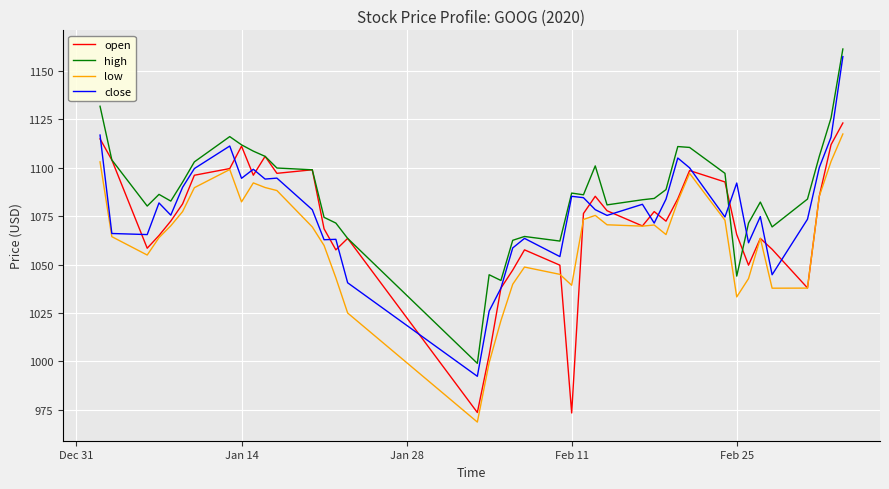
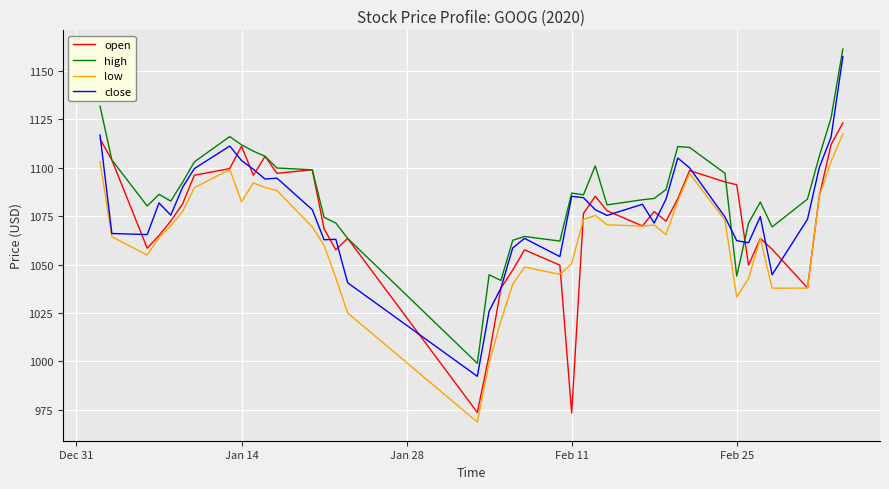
  {
    "open": {
      "Feb 11": 973,
-     "Feb 25": 1066
+     "Feb 25": 1091
    },
    "high": {
      "Feb 11": 1087,
      "Feb 25": 1044
    },
    "low": {
      "Jan 14": 1082,
-     "Feb 11": 1039,
+     "Feb 11": 1051,
      "Feb 25": 1033
    },
    "close": {
-     "Jan 14": 1095,
+     "Jan 14": 1104,
      "Feb 11": 1085,
-     "Feb 25": 1092
+     "Feb 25": 1062
    }
  }
